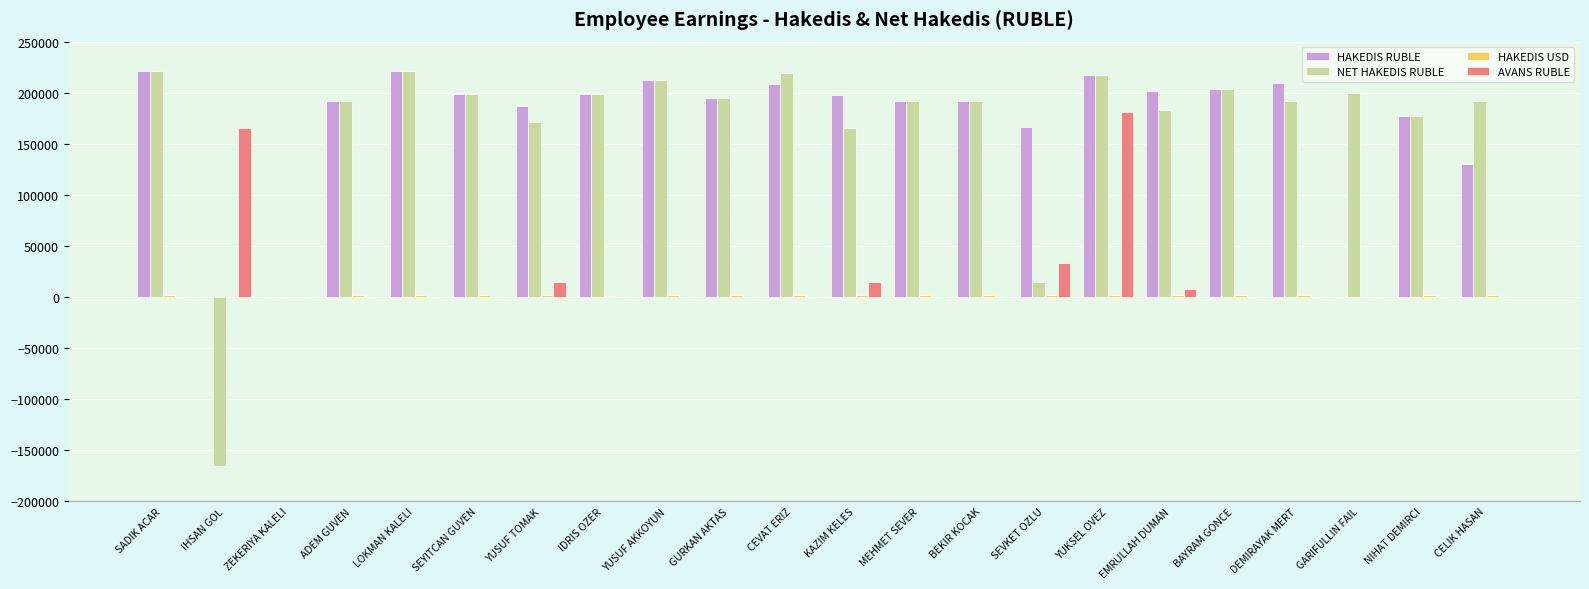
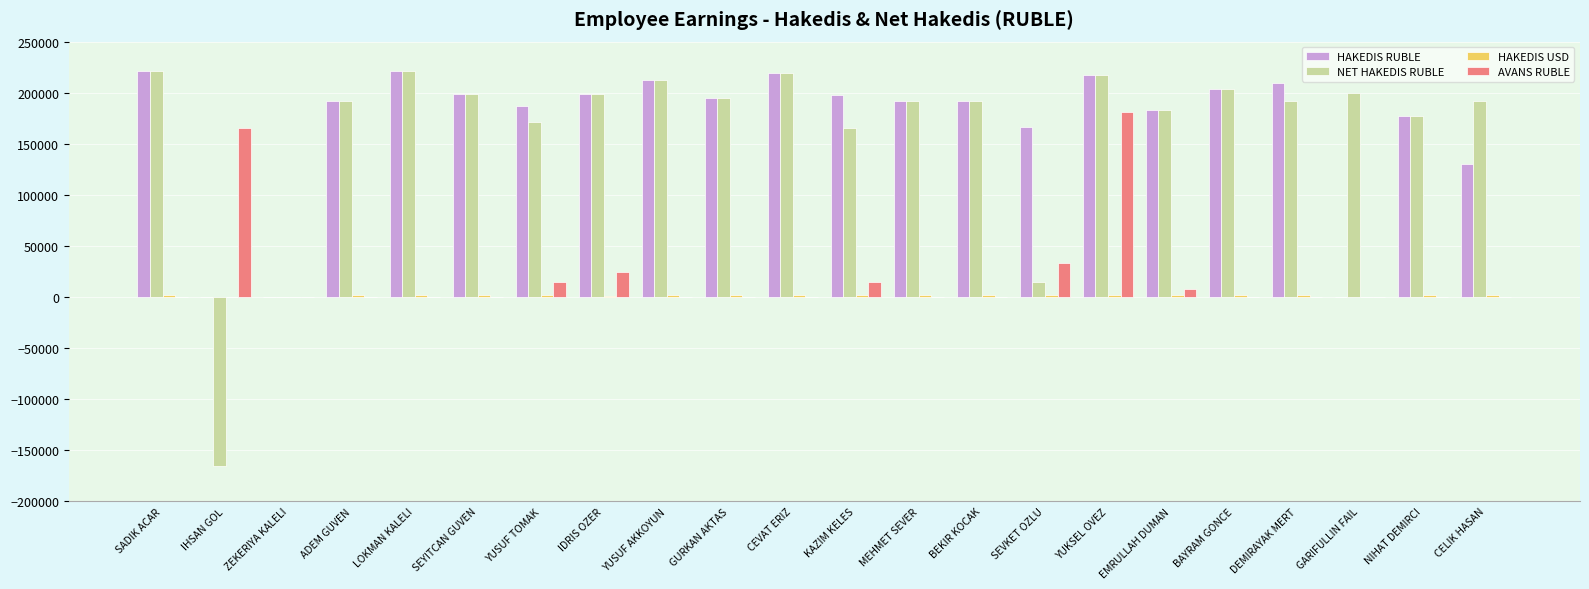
  {
    "HAKEDIS RUBLE": {
      "SADIK ACAR": 221000,
      "IHSAN GOL": 0,
      "ZEKERIYA KALELI": 0,
      "ADEM GUVEN": 192000,
      "LOKMAN KALELI": 221000,
      "SEYITCAN GUVEN": 199000,
      "YUSUF TOMAK": 187000,
      "IDRIS OZER": 199000,
      "YUSUF AKKOYUN": 213000,
      "GURKAN AKTAS": 195000,
-     "CEVAT ERIZ": 208000,
+     "CEVAT ERIZ": 219000,
      "KAZIM KELES": 198000,
      "MEHMET SEVER": 192000,
      "BEKIR KOCAK": 192000,
      "SEVKET OZLU": 166000,
      "YUKSEL OVEZ": 218000,
-     "EMRULLAH DUMAN": 202000,
+     "EMRULLAH DUMAN": 183000,
      "BAYRAM GONCE": 204000,
      "DEMIRAYAK MERT": 209000,
      "GARIFULLIN FAIL": 0,
      "NIHAT DEMIRCI": 177000,
      "CELIK HASAN": 130000
    },
    "NET HAKEDIS RUBLE": {
      "SADIK ACAR": 221000,
      "IHSAN GOL": -165000,
      "ZEKERIYA KALELI": 0,
      "ADEM GUVEN": 192000,
      "LOKMAN KALELI": 221000,
      "SEYITCAN GUVEN": 199000,
      "YUSUF TOMAK": 172000,
      "IDRIS OZER": 199000,
      "YUSUF AKKOYUN": 213000,
      "GURKAN AKTAS": 195000,
      "CEVAT ERIZ": 219000,
      "KAZIM KELES": 166000,
      "MEHMET SEVER": 192000,
      "BEKIR KOCAK": 192000,
      "SEVKET OZLU": 15000,
      "YUKSEL OVEZ": 218000,
      "EMRULLAH DUMAN": 183000,
      "BAYRAM GONCE": 204000,
      "DEMIRAYAK MERT": 192000,
      "GARIFULLIN FAIL": 200000,
      "NIHAT DEMIRCI": 177000,
      "CELIK HASAN": 192000
    },
    "HAKEDIS USD": {
      "IHSAN GOL": 0,
      "ZEKERIYA KALELI": 0,
      "GARIFULLIN FAIL": 0
    },
    "AVANS RUBLE": {
      "SADIK ACAR": 0,
      "IHSAN GOL": 165000,
      "ZEKERIYA KALELI": 0,
      "ADEM GUVEN": 0,
      "LOKMAN KALELI": 0,
      "SEYITCAN GUVEN": 0,
      "YUSUF TOMAK": 15000,
-     "IDRIS OZER": 0,
+     "IDRIS OZER": 25000,
      "YUSUF AKKOYUN": 0,
      "GURKAN AKTAS": 0,
      "CEVAT ERIZ": 0,
      "KAZIM KELES": 15000,
      "MEHMET SEVER": 0,
      "BEKIR KOCAK": 0,
      "SEVKET OZLU": 33000,
      "YUKSEL OVEZ": 181000,
      "EMRULLAH DUMAN": 8000,
      "BAYRAM GONCE": 0,
      "DEMIRAYAK MERT": 0,
      "GARIFULLIN FAIL": 0,
      "NIHAT DEMIRCI": 0,
      "CELIK HASAN": 0
    }
  }
